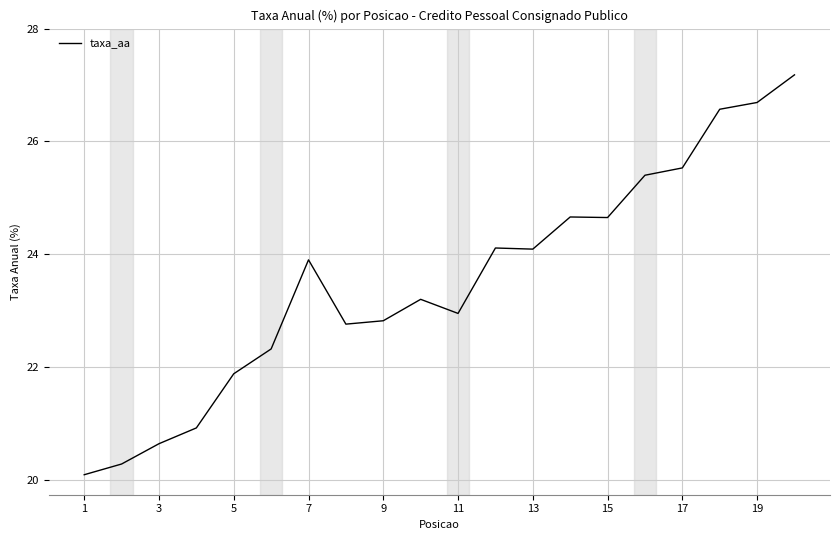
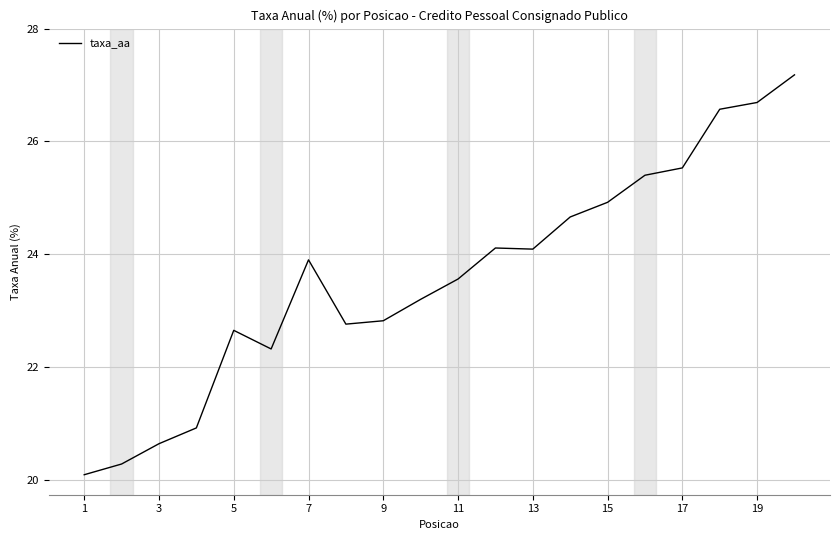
  {
    "1": 20.1,
    "3": 20.6,
-   "5": 21.9,
+   "5": 22.7,
    "7": 23.9,
    "9": 22.8,
-   "11": 23.0,
+   "11": 23.6,
    "13": 24.1,
-   "15": 24.7,
+   "15": 24.9,
    "17": 25.5,
    "19": 26.7
  }
